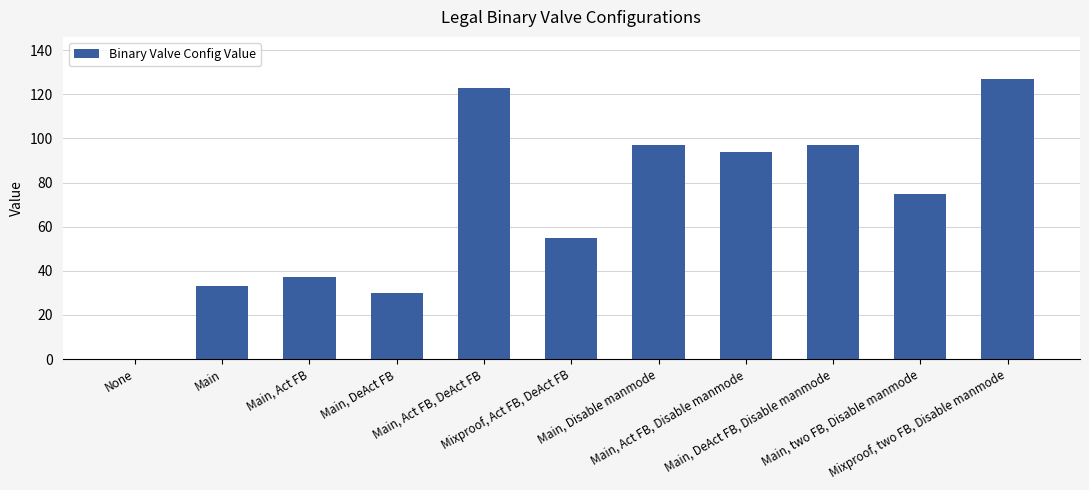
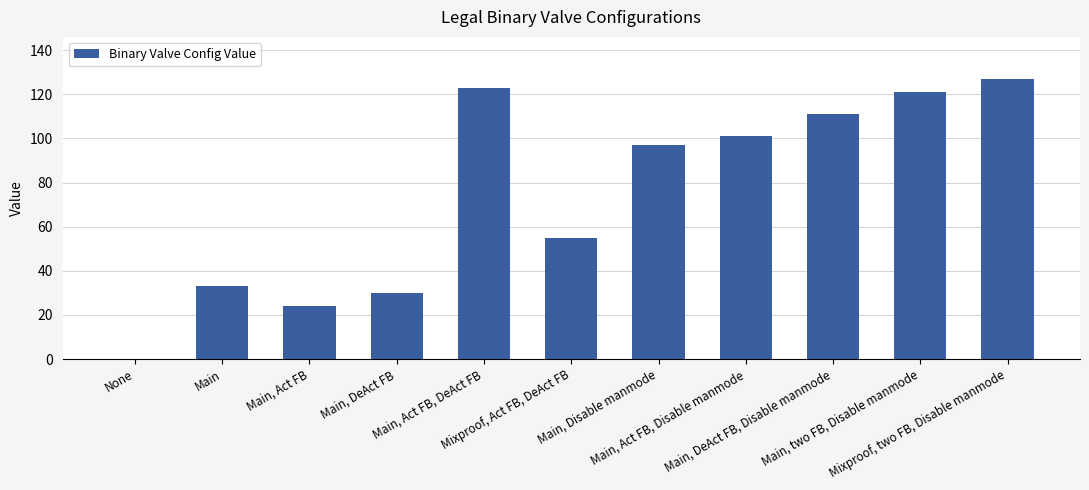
  {
    "None": 0,
    "Main": 33,
-   "Main, Act FB": 37,
+   "Main, Act FB": 24,
    "Main, DeAct FB": 30,
    "Main, Act FB, DeAct FB": 123,
    "Mixproof, Act FB, DeAct FB": 55,
    "Main, Disable manmode": 97,
-   "Main, Act FB, Disable manmode": 94,
-   "Main, DeAct FB, Disable manmode": 97,
-   "Main, two FB, Disable manmode": 75,
+   "Main, Act FB, Disable manmode": 101,
+   "Main, DeAct FB, Disable manmode": 111,
+   "Main, two FB, Disable manmode": 121,
    "Mixproof, two FB, Disable manmode": 127
  }
